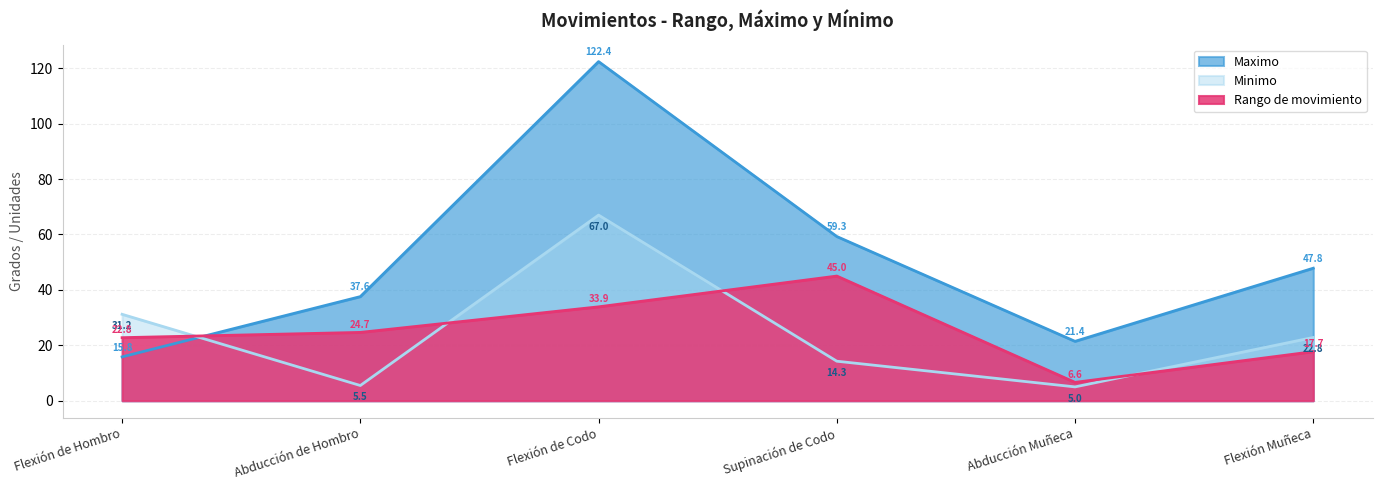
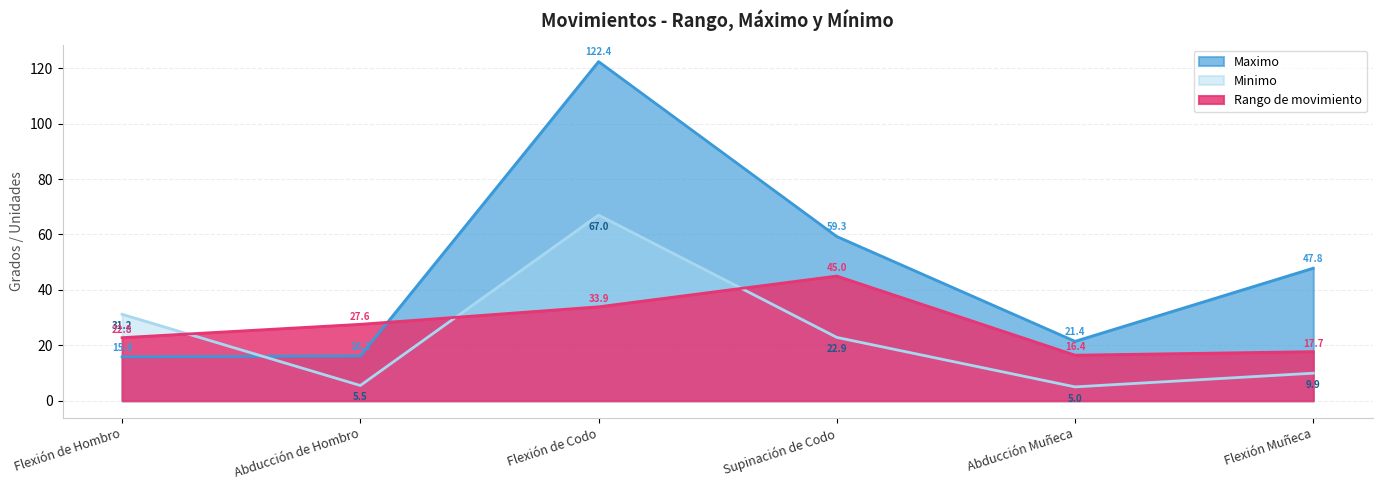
  {
    "Maximo": {
      "Flexión de Hombro": 15.8,
-     "Abducción de Hombro": 37.6,
+     "Abducción de Hombro": 16.2,
      "Flexión de Codo": 122.4,
      "Supinación de Codo": 59.3,
      "Abducción Muñeca": 21.4,
      "Flexión Muñeca": 47.8
    },
    "Minimo": {
      "Abducción de Hombro": 5.5,
      "Flexión de Codo": 67.0,
-     "Supinación de Codo": 14.3,
+     "Supinación de Codo": 22.9,
      "Abducción Muñeca": 5.0,
-     "Flexión Muñeca": 22.8
+     "Flexión Muñeca": 9.9
    },
    "Rango de movimiento": {
-     "Abducción de Hombro": 24.7,
+     "Abducción de Hombro": 27.6,
      "Flexión de Codo": 33.9,
      "Supinación de Codo": 45.0,
-     "Abducción Muñeca": 6.6
+     "Abducción Muñeca": 16.4
    }
  }
